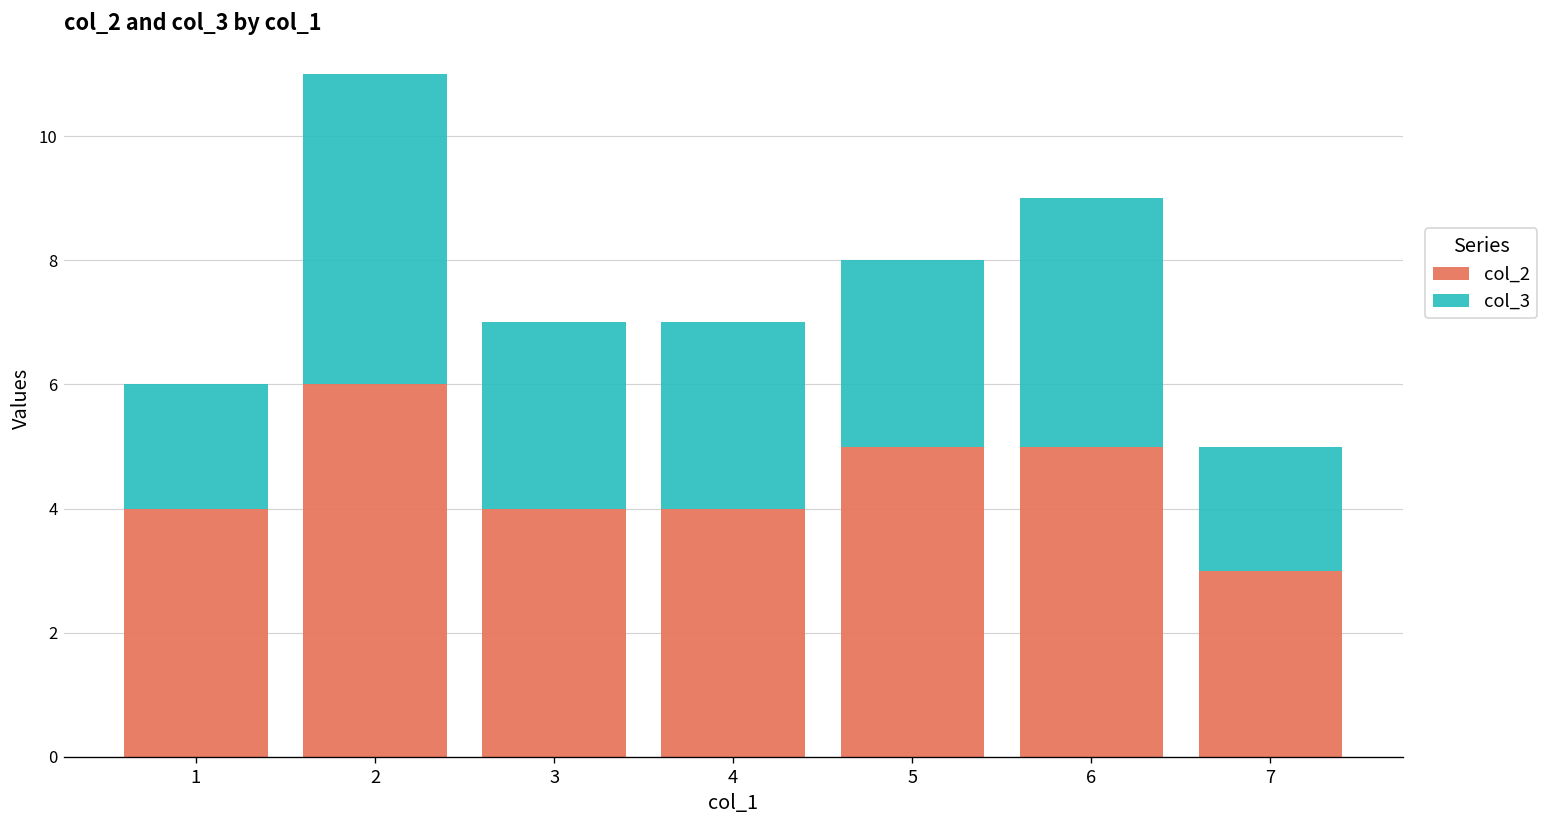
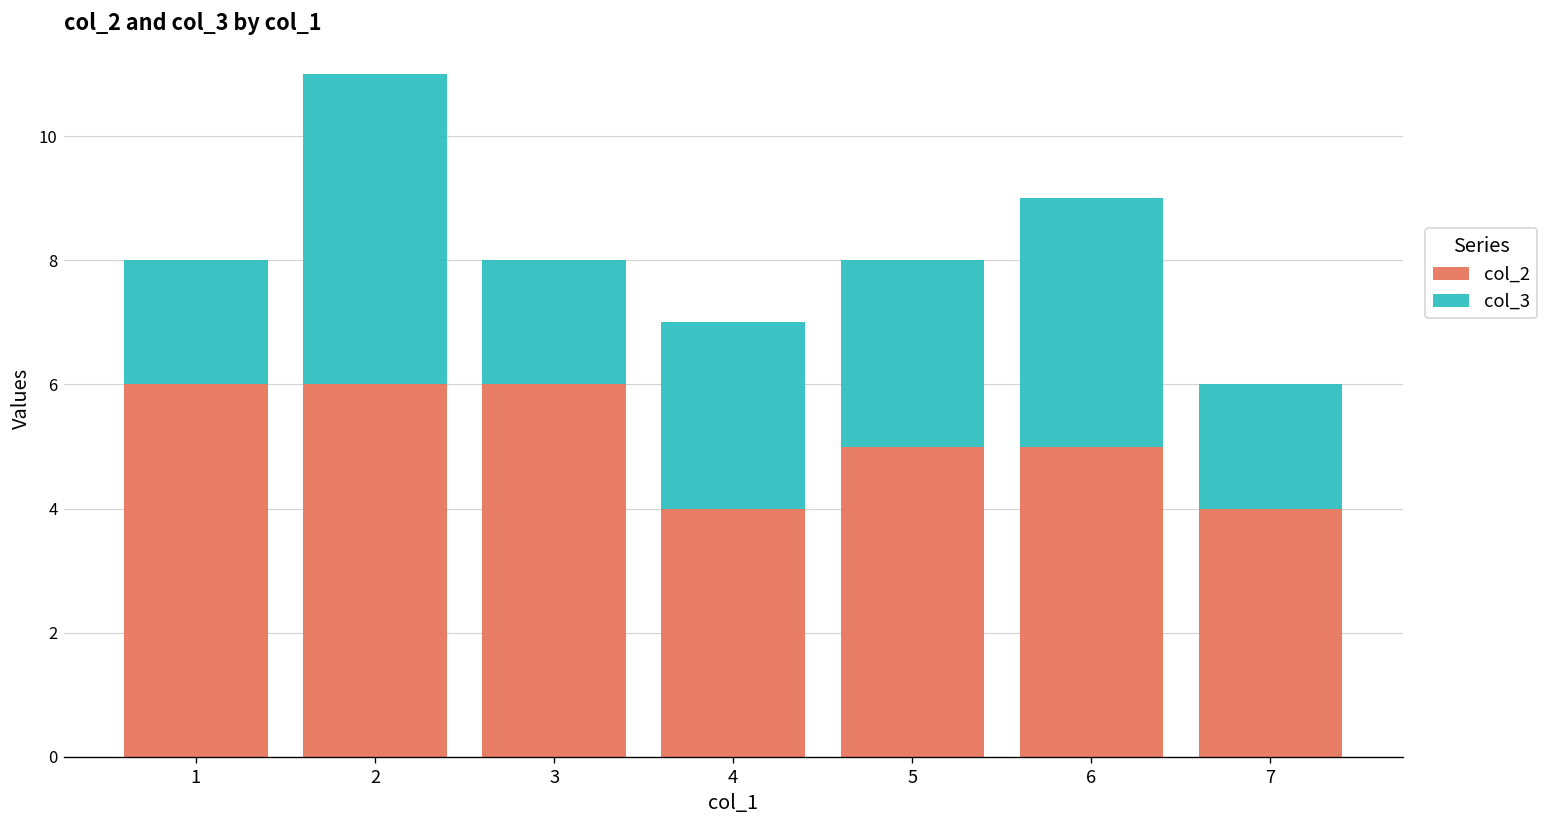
  {
    "col_2": {
-     "1": 4,
+     "1": 6,
      "2": 6,
-     "3": 4,
+     "3": 6,
      "4": 4,
      "5": 5,
      "6": 5,
-     "7": 3
+     "7": 4
    },
    "col_3": {
      "1": 2,
      "2": 5,
-     "3": 3,
+     "3": 2,
      "4": 3,
      "5": 3,
      "6": 4,
      "7": 2
    }
  }
